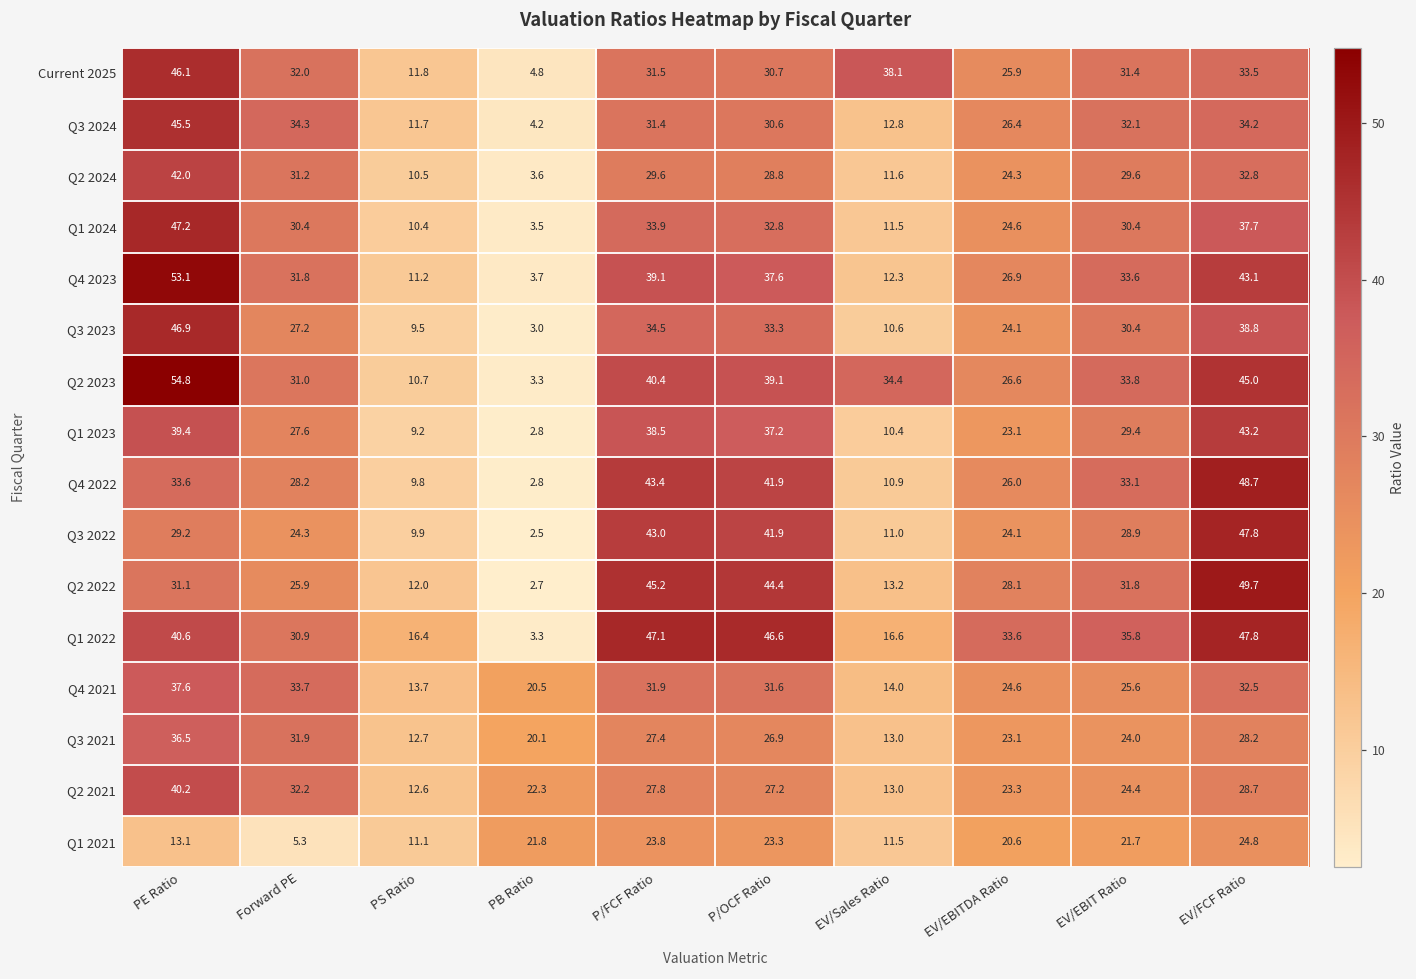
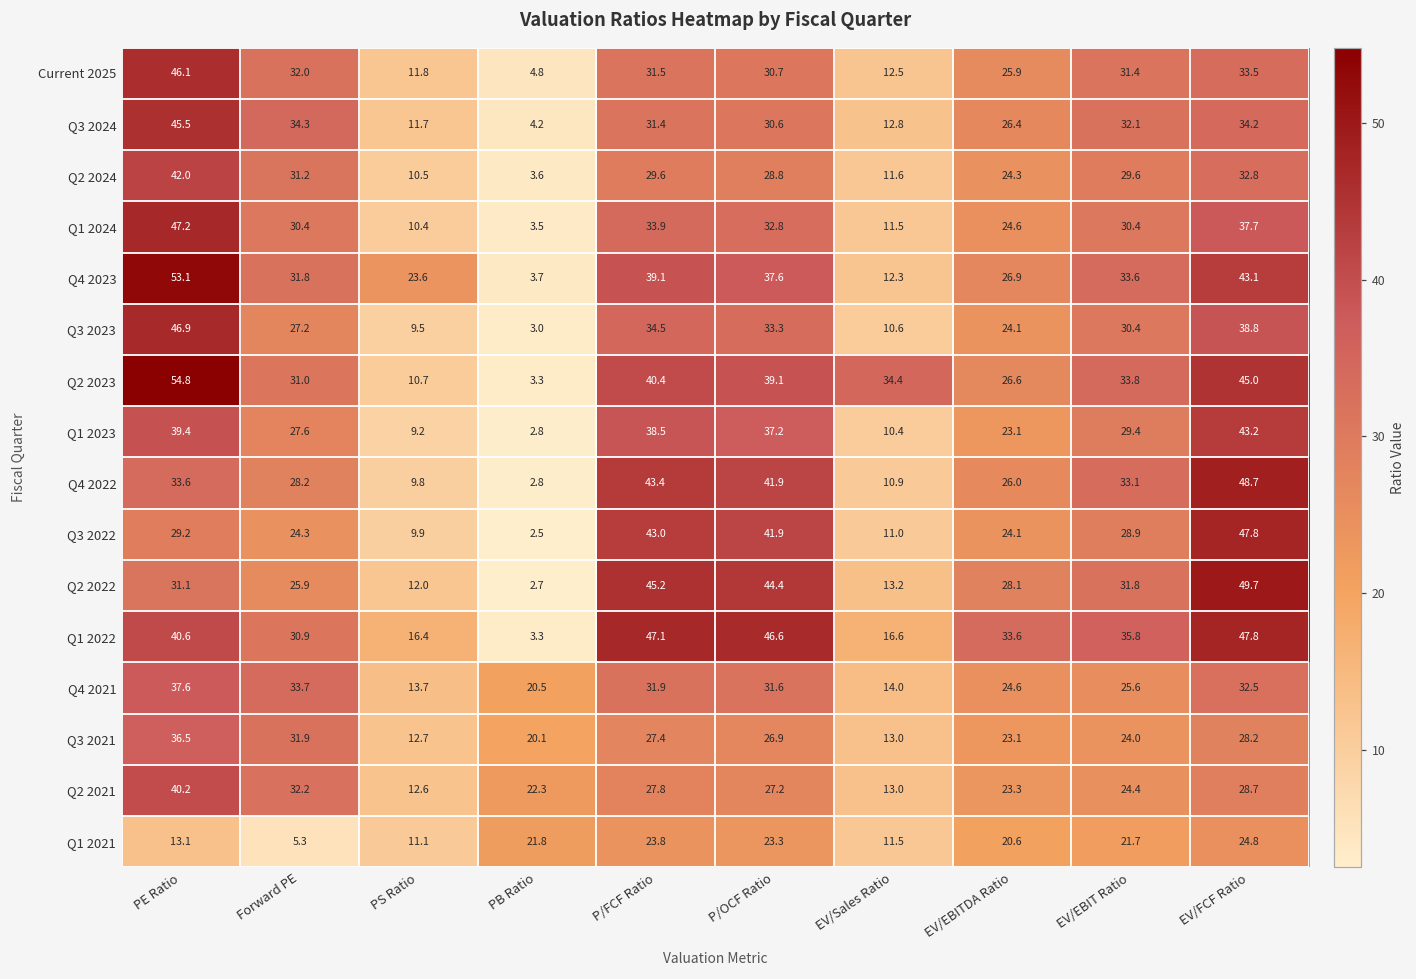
  {
    "Current 2025": {
      "PE Ratio": 46.1,
      "Forward PE": 32.0,
      "PS Ratio": 11.8,
      "PB Ratio": 4.8,
      "P/FCF Ratio": 31.5,
      "P/OCF Ratio": 30.7,
-     "EV/Sales Ratio": 38.1,
+     "EV/Sales Ratio": 12.5,
      "EV/EBITDA Ratio": 25.9,
      "EV/EBIT Ratio": 31.4,
      "EV/FCF Ratio": 33.5
    },
    "Q3 2024": {
      "PE Ratio": 45.5,
      "Forward PE": 34.3,
      "PS Ratio": 11.7,
      "PB Ratio": 4.2,
      "P/FCF Ratio": 31.4,
      "P/OCF Ratio": 30.6,
      "EV/Sales Ratio": 12.8,
      "EV/EBITDA Ratio": 26.4,
      "EV/EBIT Ratio": 32.1,
      "EV/FCF Ratio": 34.2
    },
    "Q2 2024": {
      "PE Ratio": 42.0,
      "Forward PE": 31.2,
      "PS Ratio": 10.5,
      "PB Ratio": 3.6,
      "P/FCF Ratio": 29.6,
      "P/OCF Ratio": 28.8,
      "EV/Sales Ratio": 11.6,
      "EV/EBITDA Ratio": 24.3,
      "EV/EBIT Ratio": 29.6,
      "EV/FCF Ratio": 32.8
    },
    "Q1 2024": {
      "PE Ratio": 47.2,
      "Forward PE": 30.4,
      "PS Ratio": 10.4,
      "PB Ratio": 3.5,
      "P/FCF Ratio": 33.9,
      "P/OCF Ratio": 32.8,
      "EV/Sales Ratio": 11.5,
      "EV/EBITDA Ratio": 24.6,
      "EV/EBIT Ratio": 30.4,
      "EV/FCF Ratio": 37.7
    },
    "Q4 2023": {
      "PE Ratio": 53.1,
      "Forward PE": 31.8,
-     "PS Ratio": 11.2,
+     "PS Ratio": 23.6,
      "PB Ratio": 3.7,
      "P/FCF Ratio": 39.1,
      "P/OCF Ratio": 37.6,
      "EV/Sales Ratio": 12.3,
      "EV/EBITDA Ratio": 26.9,
      "EV/EBIT Ratio": 33.6,
      "EV/FCF Ratio": 43.1
    },
    "Q3 2023": {
      "PE Ratio": 46.9,
      "Forward PE": 27.2,
      "PS Ratio": 9.5,
      "PB Ratio": 3.0,
      "P/FCF Ratio": 34.5,
      "P/OCF Ratio": 33.3,
      "EV/Sales Ratio": 10.6,
      "EV/EBITDA Ratio": 24.1,
      "EV/EBIT Ratio": 30.4,
      "EV/FCF Ratio": 38.8
    },
    "Q2 2023": {
      "PE Ratio": 54.8,
      "Forward PE": 31.0,
      "PS Ratio": 10.7,
      "PB Ratio": 3.3,
      "P/FCF Ratio": 40.4,
      "P/OCF Ratio": 39.1,
      "EV/Sales Ratio": 34.4,
      "EV/EBITDA Ratio": 26.6,
      "EV/EBIT Ratio": 33.8,
      "EV/FCF Ratio": 45.0
    },
    "Q1 2023": {
      "PE Ratio": 39.4,
      "Forward PE": 27.6,
      "PS Ratio": 9.2,
      "PB Ratio": 2.8,
      "P/FCF Ratio": 38.5,
      "P/OCF Ratio": 37.2,
      "EV/Sales Ratio": 10.4,
      "EV/EBITDA Ratio": 23.1,
      "EV/EBIT Ratio": 29.4,
      "EV/FCF Ratio": 43.2
    },
    "Q4 2022": {
      "PE Ratio": 33.6,
      "Forward PE": 28.2,
      "PS Ratio": 9.8,
      "PB Ratio": 2.8,
      "P/FCF Ratio": 43.4,
      "P/OCF Ratio": 41.9,
      "EV/Sales Ratio": 10.9,
      "EV/EBITDA Ratio": 26.0,
      "EV/EBIT Ratio": 33.1,
      "EV/FCF Ratio": 48.7
    },
    "Q3 2022": {
      "PE Ratio": 29.2,
      "Forward PE": 24.3,
      "PS Ratio": 9.9,
      "PB Ratio": 2.5,
      "P/FCF Ratio": 43.0,
      "P/OCF Ratio": 41.9,
      "EV/Sales Ratio": 11.0,
      "EV/EBITDA Ratio": 24.1,
      "EV/EBIT Ratio": 28.9,
      "EV/FCF Ratio": 47.8
    },
    "Q2 2022": {
      "PE Ratio": 31.1,
      "Forward PE": 25.9,
      "PS Ratio": 12.0,
      "PB Ratio": 2.7,
      "P/FCF Ratio": 45.2,
      "P/OCF Ratio": 44.4,
      "EV/Sales Ratio": 13.2,
      "EV/EBITDA Ratio": 28.1,
      "EV/EBIT Ratio": 31.8,
      "EV/FCF Ratio": 49.7
    },
    "Q1 2022": {
      "PE Ratio": 40.6,
      "Forward PE": 30.9,
      "PS Ratio": 16.4,
      "PB Ratio": 3.3,
      "P/FCF Ratio": 47.1,
      "P/OCF Ratio": 46.6,
      "EV/Sales Ratio": 16.6,
      "EV/EBITDA Ratio": 33.6,
      "EV/EBIT Ratio": 35.8,
      "EV/FCF Ratio": 47.8
    },
    "Q4 2021": {
      "PE Ratio": 37.6,
      "Forward PE": 33.7,
      "PS Ratio": 13.7,
      "PB Ratio": 20.5,
      "P/FCF Ratio": 31.9,
      "P/OCF Ratio": 31.6,
      "EV/Sales Ratio": 14.0,
      "EV/EBITDA Ratio": 24.6,
      "EV/EBIT Ratio": 25.6,
      "EV/FCF Ratio": 32.5
    },
    "Q3 2021": {
      "PE Ratio": 36.5,
      "Forward PE": 31.9,
      "PS Ratio": 12.7,
      "PB Ratio": 20.1,
      "P/FCF Ratio": 27.4,
      "P/OCF Ratio": 26.9,
      "EV/Sales Ratio": 13.0,
      "EV/EBITDA Ratio": 23.1,
      "EV/EBIT Ratio": 24.0,
      "EV/FCF Ratio": 28.2
    },
    "Q2 2021": {
      "PE Ratio": 40.2,
      "Forward PE": 32.2,
      "PS Ratio": 12.6,
      "PB Ratio": 22.3,
      "P/FCF Ratio": 27.8,
      "P/OCF Ratio": 27.2,
      "EV/Sales Ratio": 13.0,
      "EV/EBITDA Ratio": 23.3,
      "EV/EBIT Ratio": 24.4,
      "EV/FCF Ratio": 28.7
    },
    "Q1 2021": {
      "PE Ratio": 13.1,
      "Forward PE": 5.3,
      "PS Ratio": 11.1,
      "PB Ratio": 21.8,
      "P/FCF Ratio": 23.8,
      "P/OCF Ratio": 23.3,
      "EV/Sales Ratio": 11.5,
      "EV/EBITDA Ratio": 20.6,
      "EV/EBIT Ratio": 21.7,
      "EV/FCF Ratio": 24.8
    }
  }
